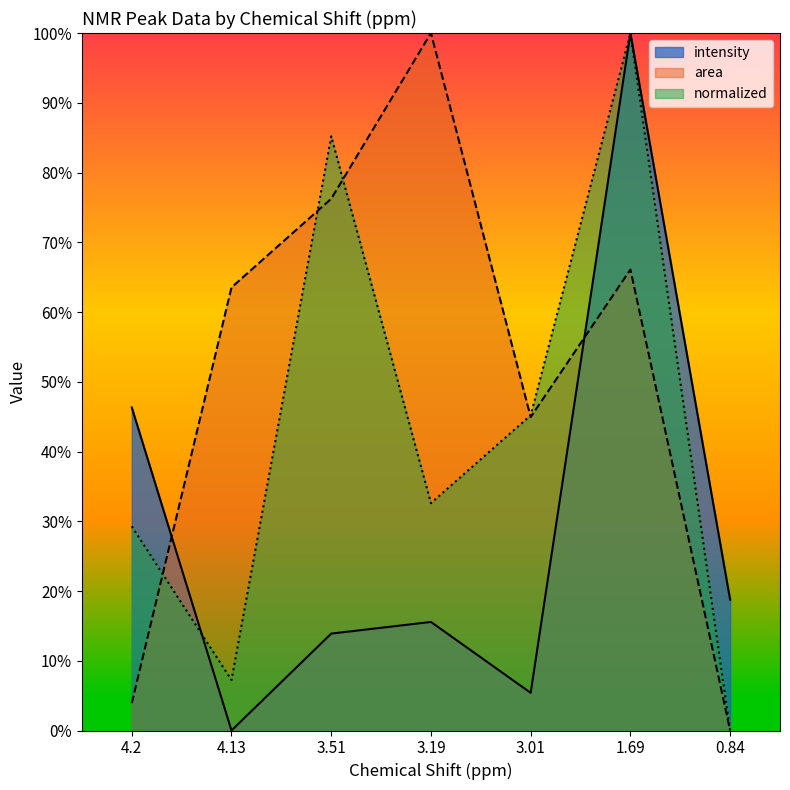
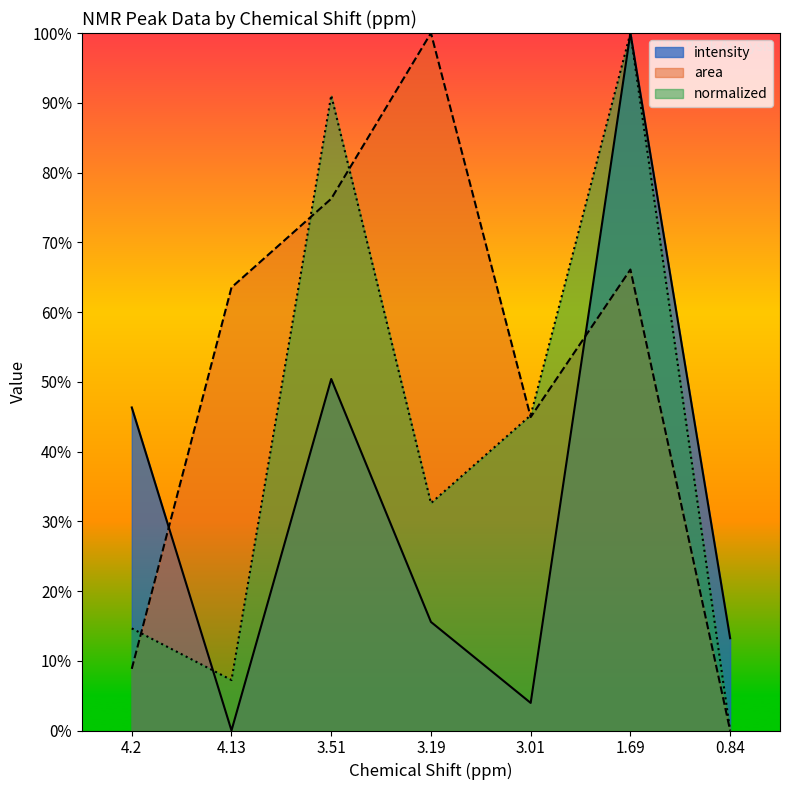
  {
    "intensity": {
      "4.2": "46%",
      "4.13": "0%",
-     "3.51": "14%",
+     "3.51": "50%",
      "3.19": "16%",
-     "3.01": "5%",
-     "0.84": "19%"
+     "3.01": "4%",
+     "0.84": "13%"
    },
    "area": {
-     "4.2": "4%",
+     "4.2": "9%",
      "4.13": "64%",
      "3.51": "76%",
      "3.19": "100%",
      "1.69": "66%"
    },
    "normalized": {
-     "4.2": "29%",
+     "4.2": "15%",
      "4.13": "7%",
-     "3.51": "85%",
+     "3.51": "91%",
      "3.19": "33%"
    }
  }
